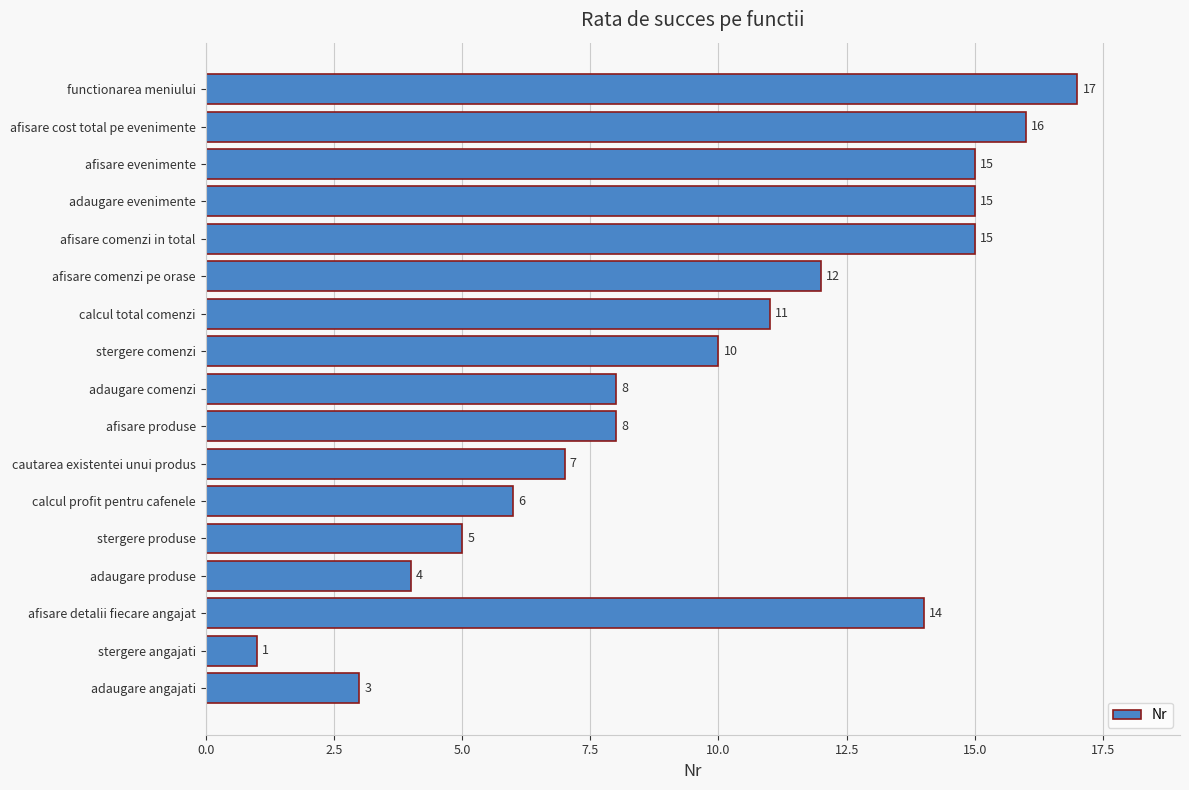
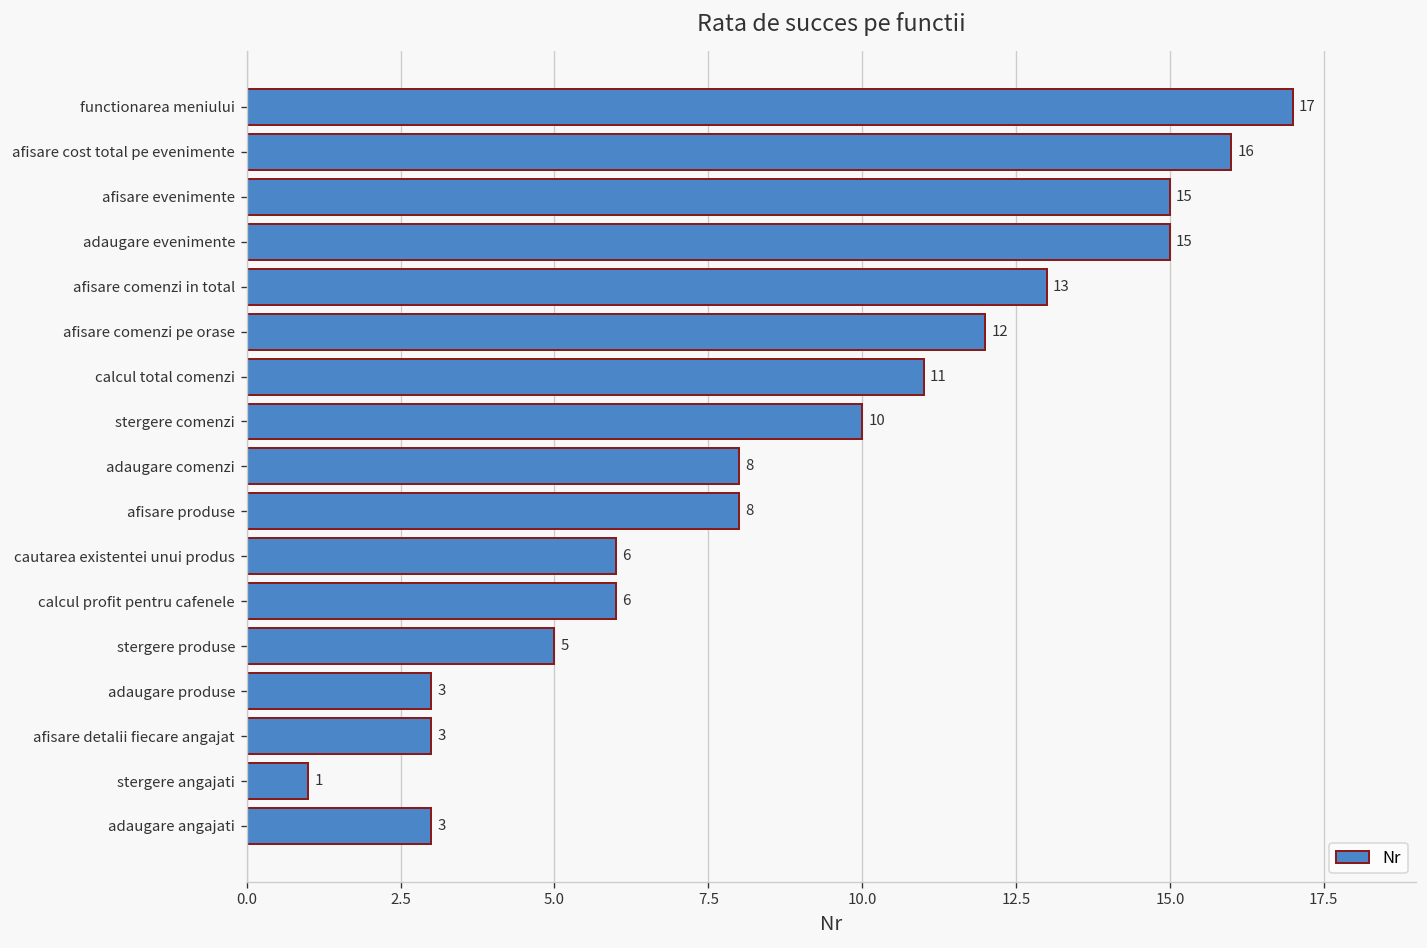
  {
    "functionarea meniului": 17,
    "afisare cost total pe evenimente": 16,
    "afisare evenimente": 15,
    "adaugare evenimente": 15,
-   "afisare comenzi in total": 15,
+   "afisare comenzi in total": 13,
    "afisare comenzi pe orase": 12,
    "calcul total comenzi": 11,
    "stergere comenzi": 10,
    "adaugare comenzi": 8,
    "afisare produse": 8,
-   "cautarea existentei unui produs": 7,
+   "cautarea existentei unui produs": 6,
    "calcul profit pentru cafenele": 6,
    "stergere produse": 5,
-   "adaugare produse": 4,
-   "afisare detalii fiecare angajat": 14,
+   "adaugare produse": 3,
+   "afisare detalii fiecare angajat": 3,
    "stergere angajati": 1,
    "adaugare angajati": 3
  }
